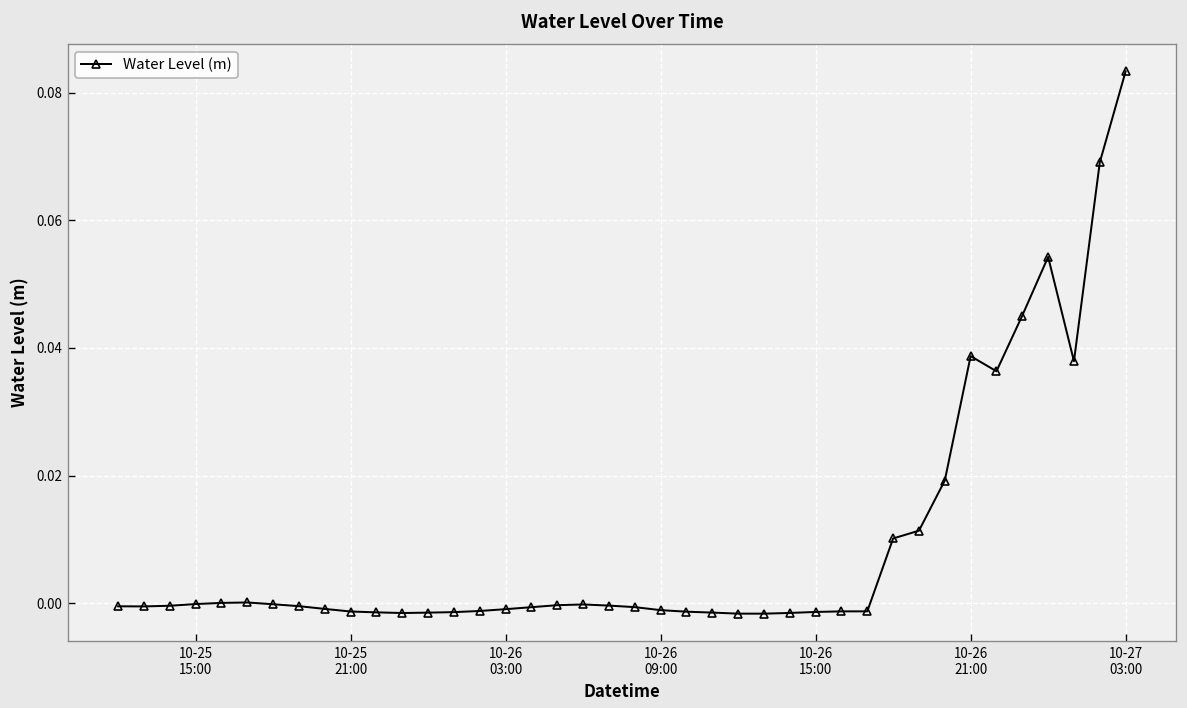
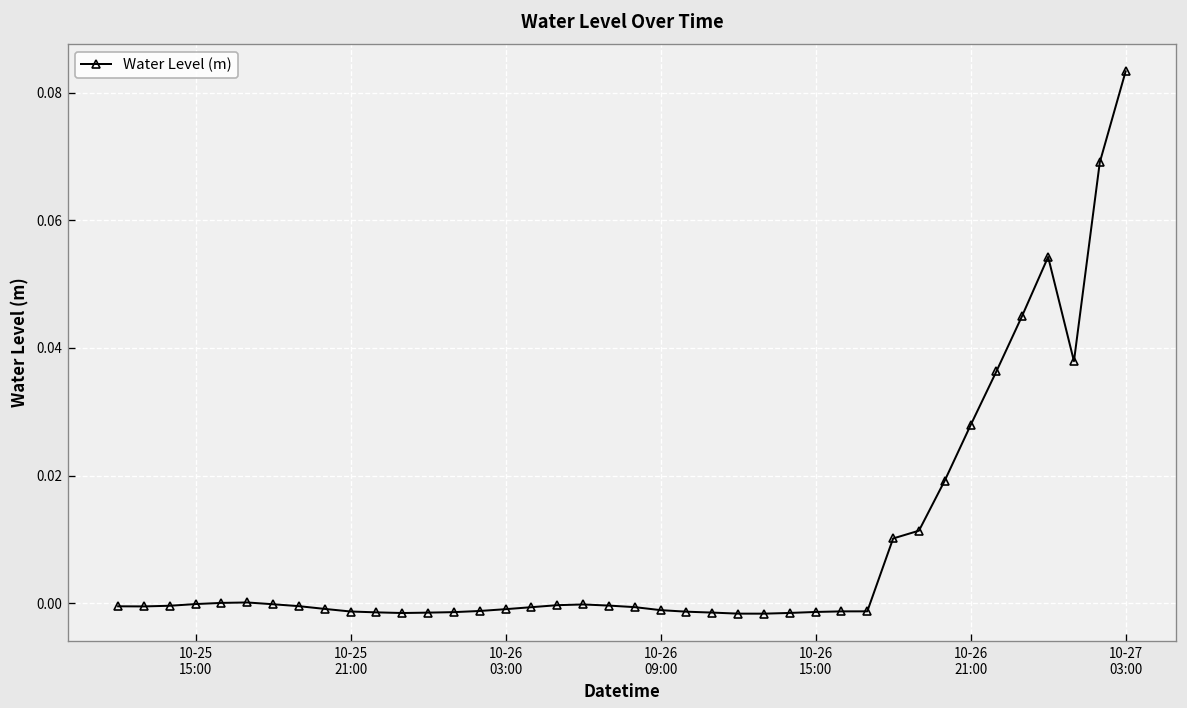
  {
    "10-25 15:00": 0.000,
    "10-25 21:00": -0.001,
    "10-26 03:00": -0.001,
    "10-26 09:00": -0.001,
    "10-26 15:00": -0.001,
-   "10-26 21:00": 0.039,
+   "10-26 21:00": 0.028,
    "10-27 03:00": 0.083
  }
